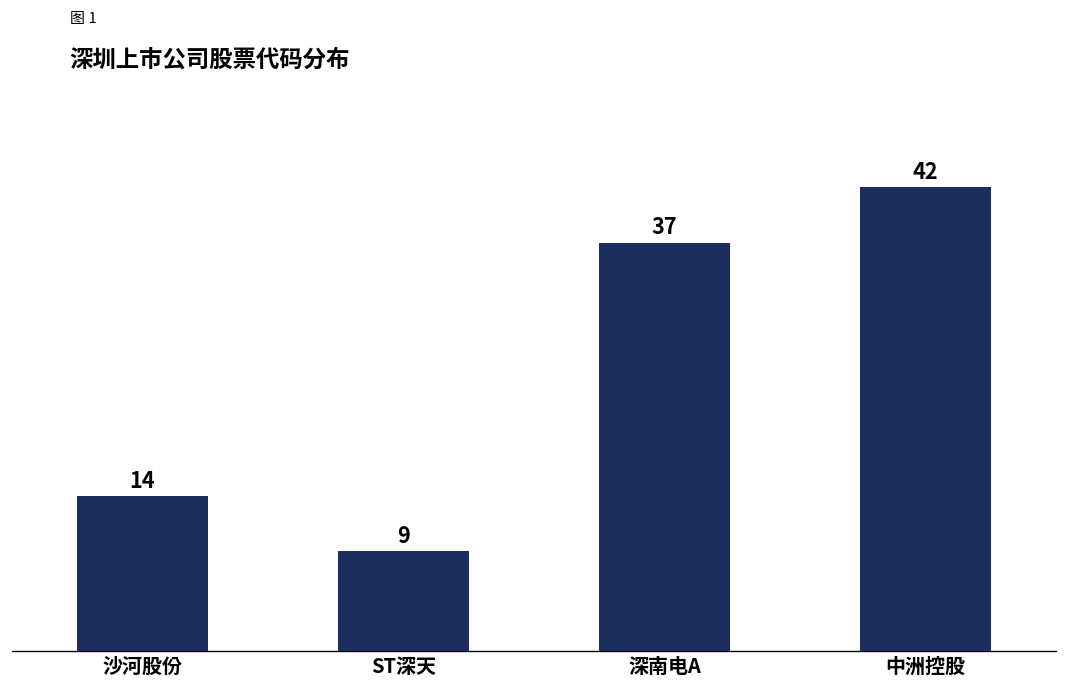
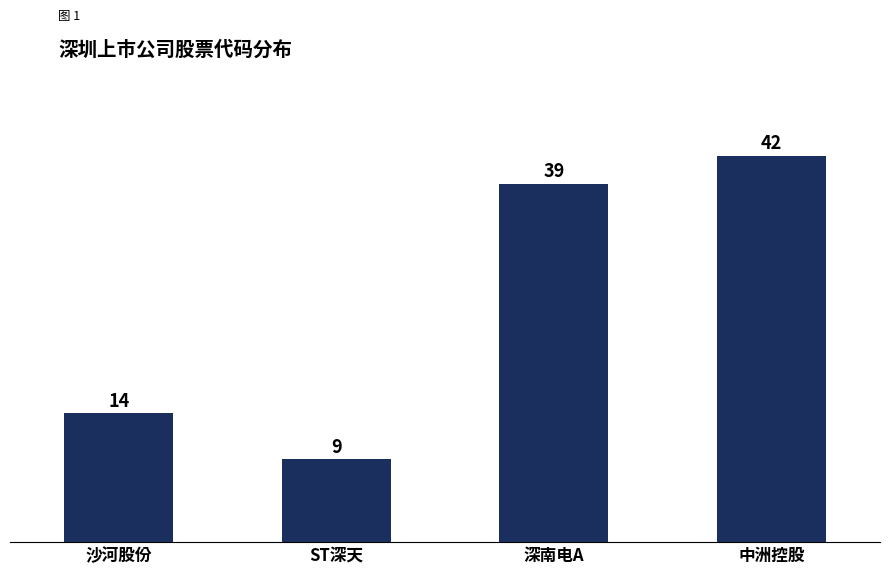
  {
    "沙河股份": 14,
    "ST深天": 9,
-   "深南电A": 37,
+   "深南电A": 39,
    "中洲控股": 42
  }
